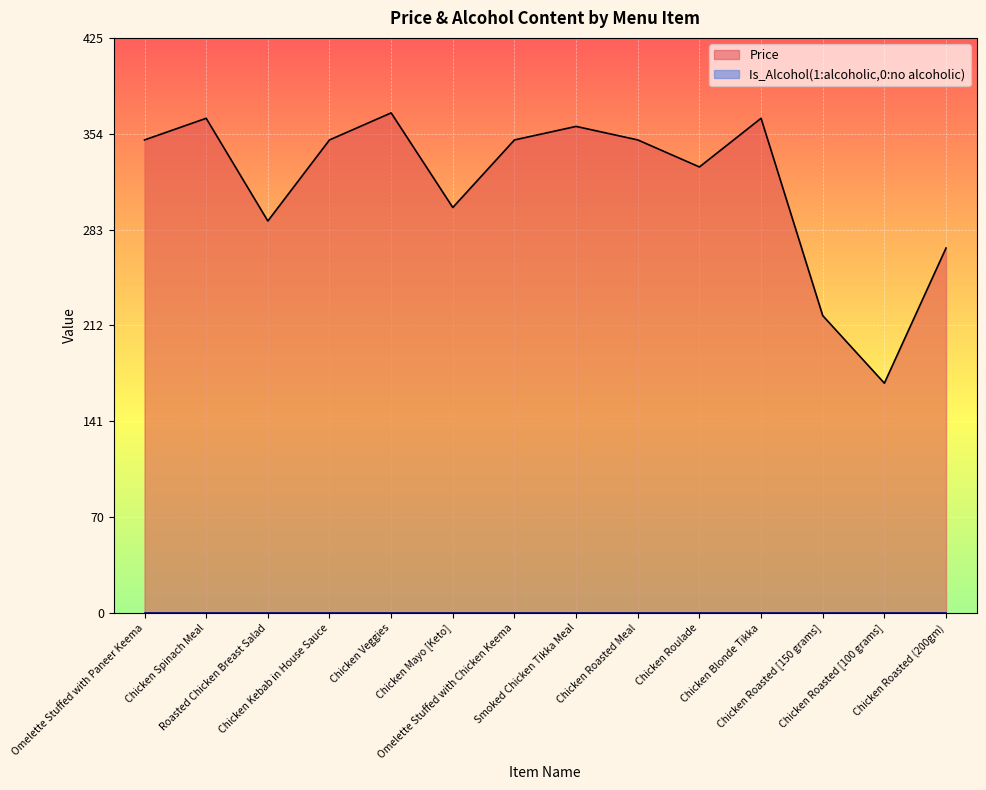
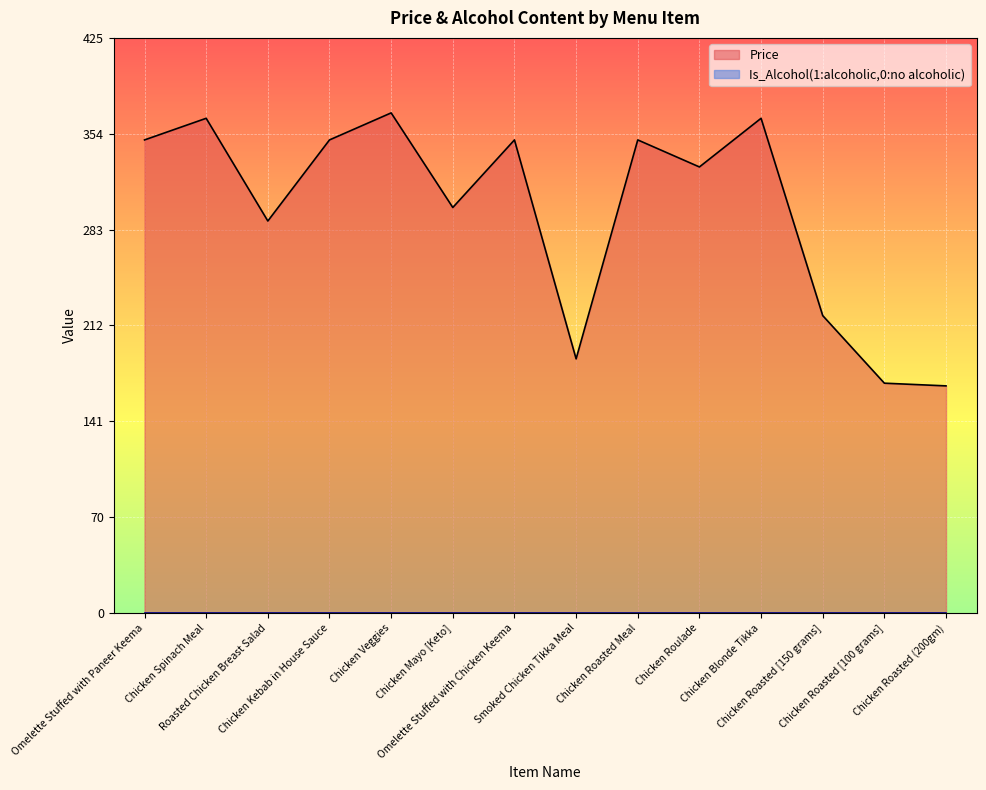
  {
    "Price": {
      "Omelette Stuffed with Paneer Keema": 350,
      "Chicken Spinach Meal": 366,
      "Roasted Chicken Breast Salad": 290,
      "Chicken Kebab in House Sauce": 350,
      "Chicken Veggies": 370,
      "Chicken Mayo [Keto]": 300,
      "Omelette Stuffed with Chicken Keema": 350,
-     "Smoked Chicken Tikka Meal": 360,
+     "Smoked Chicken Tikka Meal": 188,
      "Chicken Roasted Meal": 350,
      "Chicken Roulade": 330,
      "Chicken Blonde Tikka": 366,
      "Chicken Roasted [150 grams]": 220,
      "Chicken Roasted [100 grams]": 170,
-     "Chicken Roasted (200gm)": 270
+     "Chicken Roasted (200gm)": 168
    },
    "Is_Alcohol(1:alcoholic,0:no alcoholic)": {
      "Omelette Stuffed with Paneer Keema": 0,
      "Chicken Spinach Meal": 0,
      "Roasted Chicken Breast Salad": 0,
      "Chicken Kebab in House Sauce": 0,
      "Chicken Veggies": 0,
      "Chicken Mayo [Keto]": 0,
      "Omelette Stuffed with Chicken Keema": 0,
      "Smoked Chicken Tikka Meal": 0,
      "Chicken Roasted Meal": 0,
      "Chicken Roulade": 0,
      "Chicken Blonde Tikka": 0,
      "Chicken Roasted [150 grams]": 0,
      "Chicken Roasted [100 grams]": 0,
      "Chicken Roasted (200gm)": 0
    }
  }
